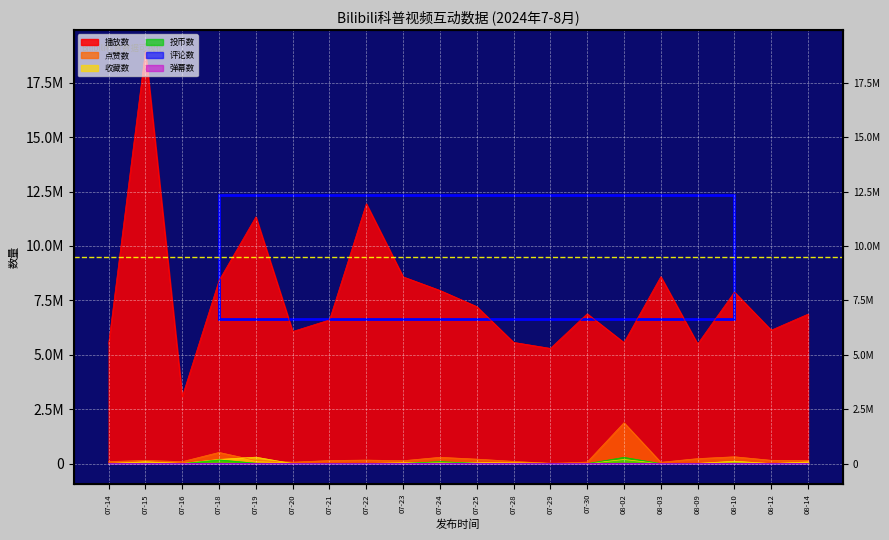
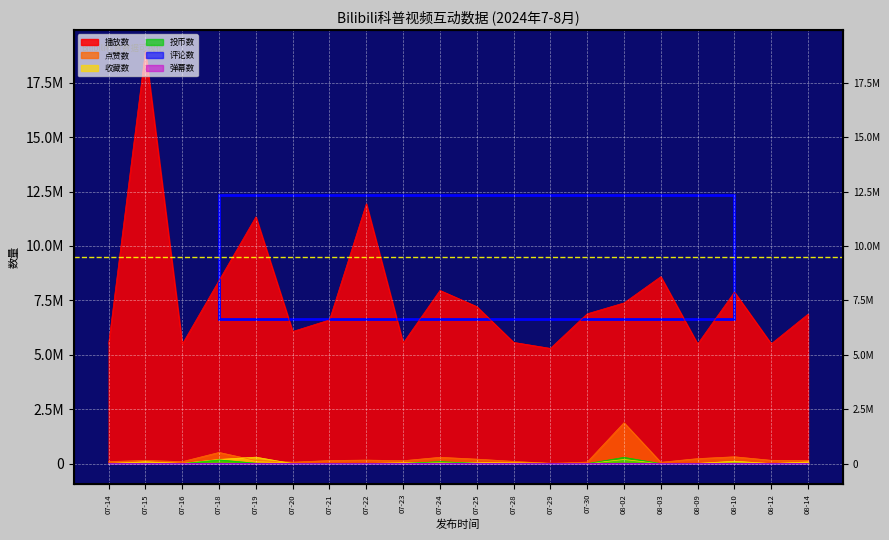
  {
    "播放数": {
      "07-14": 5500000,
-     "07-16": 3100000,
+     "07-16": 5500000,
      "07-18": 8400000,
      "07-19": 11300000,
      "07-20": 6100000,
      "07-21": 6600000,
      "07-22": 11900000,
-     "07-23": 8600000,
+     "07-23": 5500000,
      "07-24": 8000000,
      "07-25": 7200000,
      "07-28": 5600000,
      "07-29": 5300000,
      "07-30": 6900000,
-     "08-02": 5600000,
+     "08-02": 7400000,
      "08-03": 8600000,
      "08-09": 5500000,
      "08-10": 7900000,
-     "08-12": 6100000,
+     "08-12": 5500000,
      "08-14": 6900000
    },
    "点赞数": {
      "07-18": 500000,
      "07-19": 100000,
      "07-21": 100000,
      "07-22": 200000,
      "07-24": 300000,
      "07-25": 200000,
      "08-02": 1900000,
      "08-09": 200000,
      "08-10": 300000,
      "08-12": 200000
    },
    "收藏数": {
      "07-19": 300000
    }
  }
